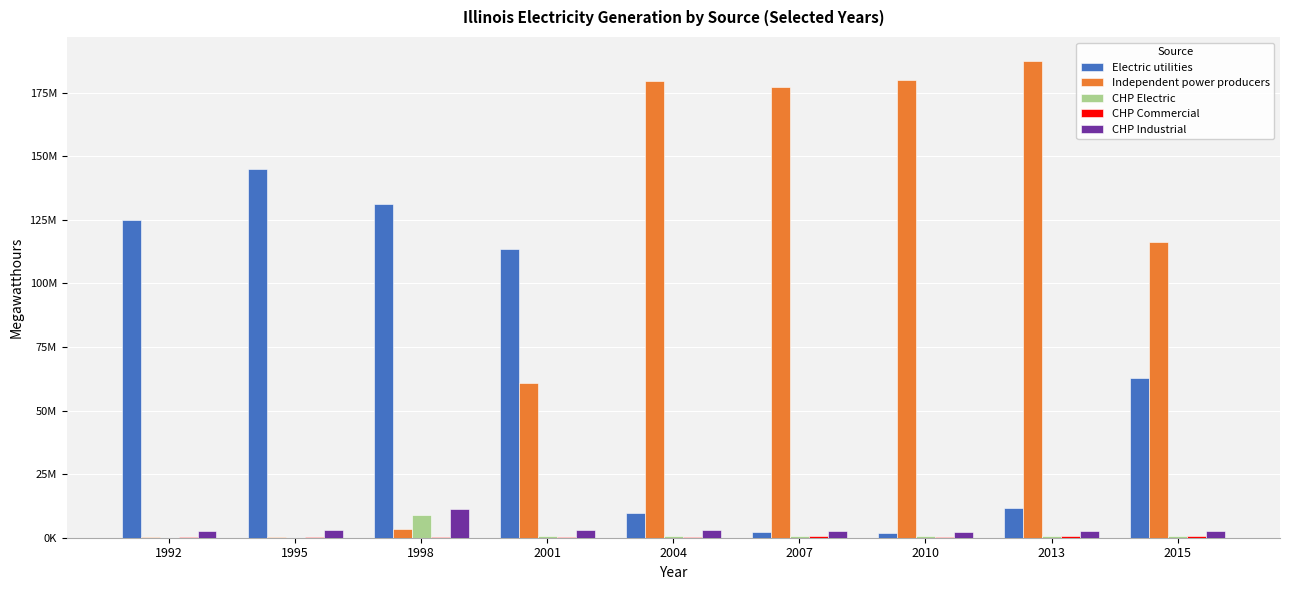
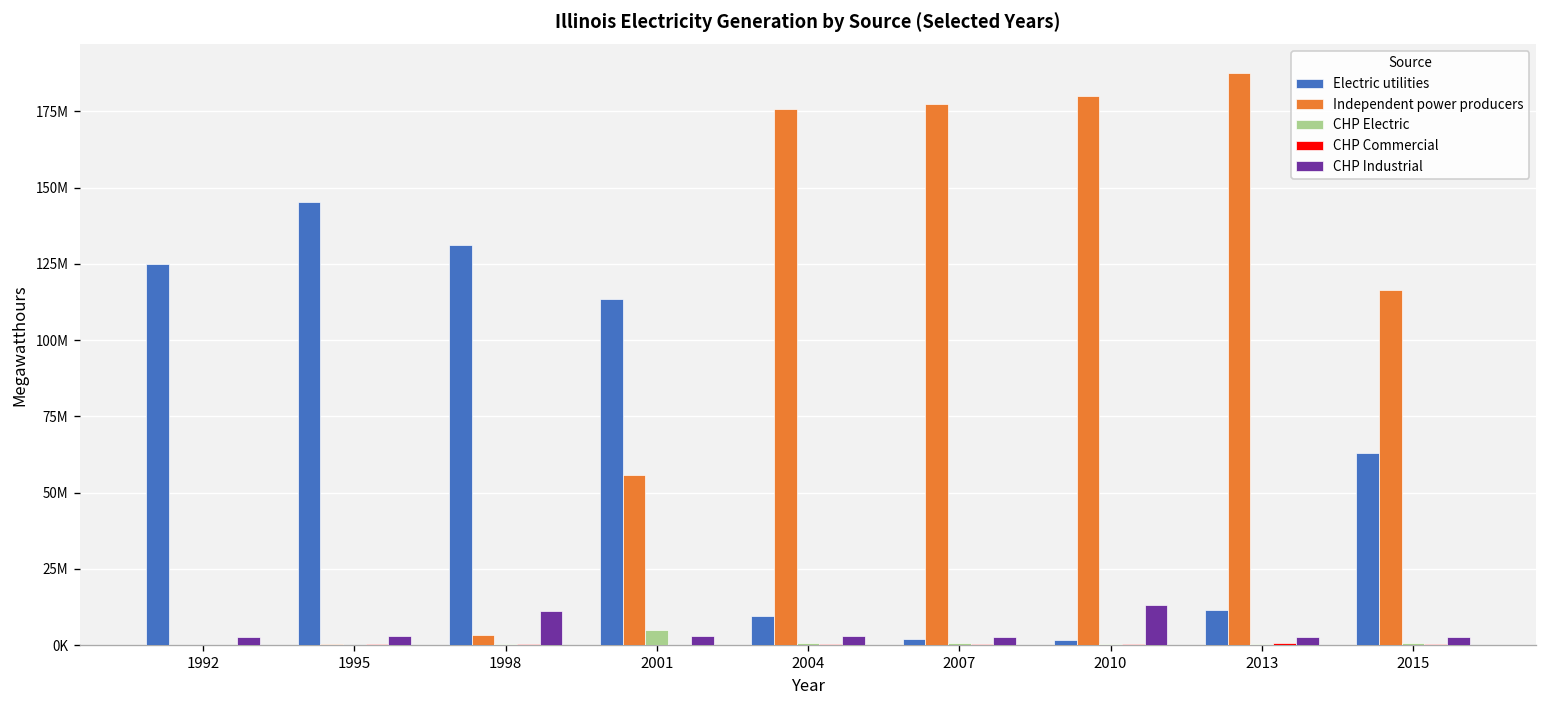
  {
    "Electric utilities": {
      "1992": 125000000,
      "1995": 145000000,
      "1998": 131000000,
      "2001": 114000000,
      "2004": 10000000,
      "2007": 2000000,
      "2010": 2000000,
      "2013": 12000000,
      "2015": 63000000
    },
    "Independent power producers": {
      "1998": 4000000,
-     "2001": 61000000,
-     "2004": 179000000,
+     "2001": 56000000,
+     "2004": 176000000,
      "2007": 177000000,
      "2010": 180000000,
      "2013": 188000000,
      "2015": 116000000
    },
    "CHP Electric": {
-     "1998": 9000000,
-     "2001": 1000000
+     "1998": 0,
+     "2001": 5000000
    },
    "CHP Industrial": {
      "1992": 3000000,
      "1995": 3000000,
      "1998": 11000000,
      "2001": 3000000,
      "2004": 3000000,
      "2007": 3000000,
-     "2010": 2000000,
+     "2010": 13000000,
      "2013": 3000000,
      "2015": 3000000
    }
  }
